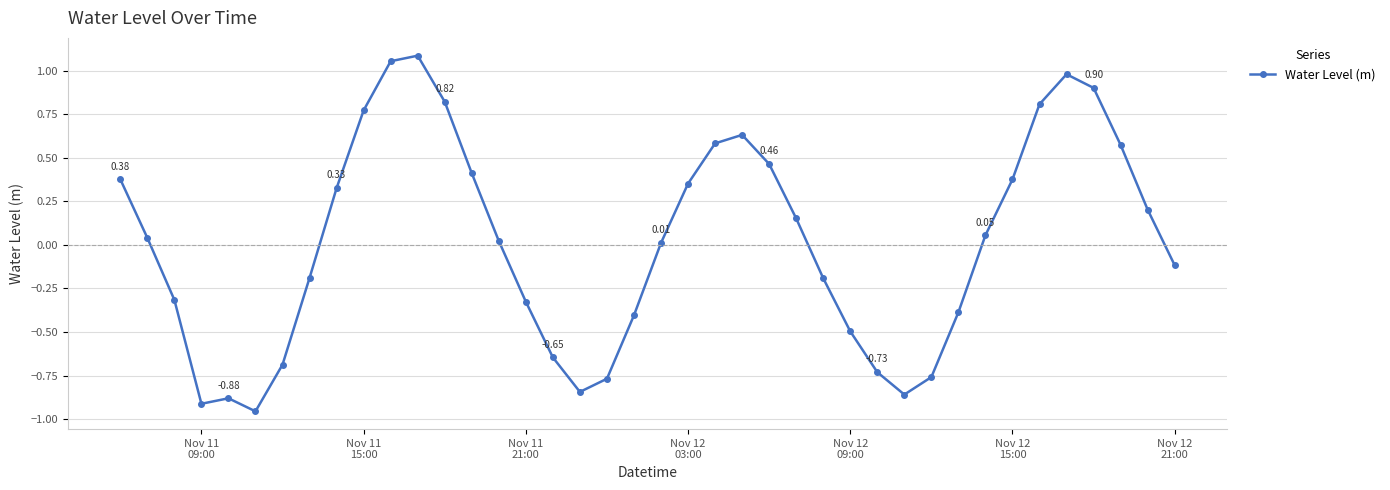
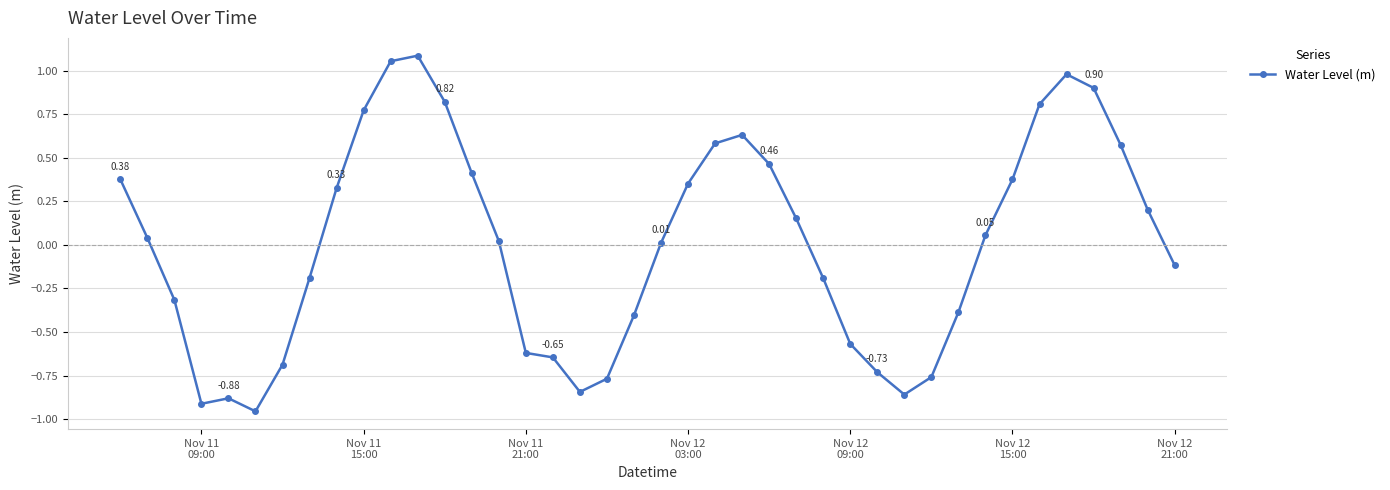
  {
    "Nov 11 09:00": -0.91,
    "Nov 11 15:00": 0.77,
-   "Nov 11 21:00": -0.33,
+   "Nov 11 21:00": -0.62,
    "Nov 12 03:00": 0.35,
-   "Nov 12 09:00": -0.50,
+   "Nov 12 09:00": -0.57,
    "Nov 12 15:00": 0.38,
    "Nov 12 21:00": -0.12
  }
